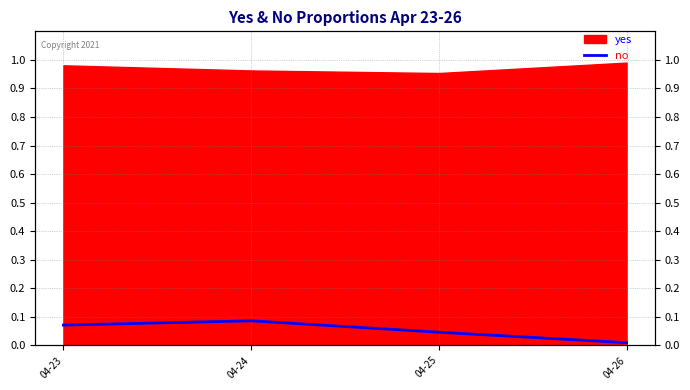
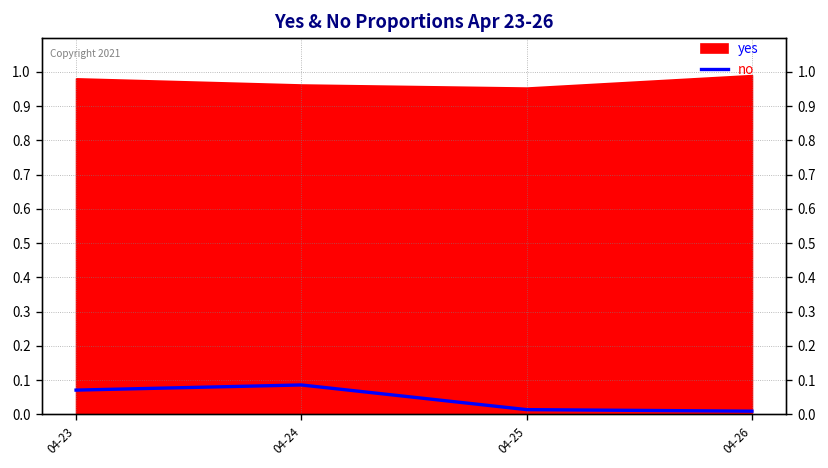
  {
    "no": {
      "04-23": 0.07,
      "04-24": 0.09,
-     "04-25": 0.05,
+     "04-25": 0.01,
      "04-26": 0.01
    },
    "yes": {
      "04-24": 0.96,
      "04-25": 0.95,
      "04-26": 0.99
    }
  }
